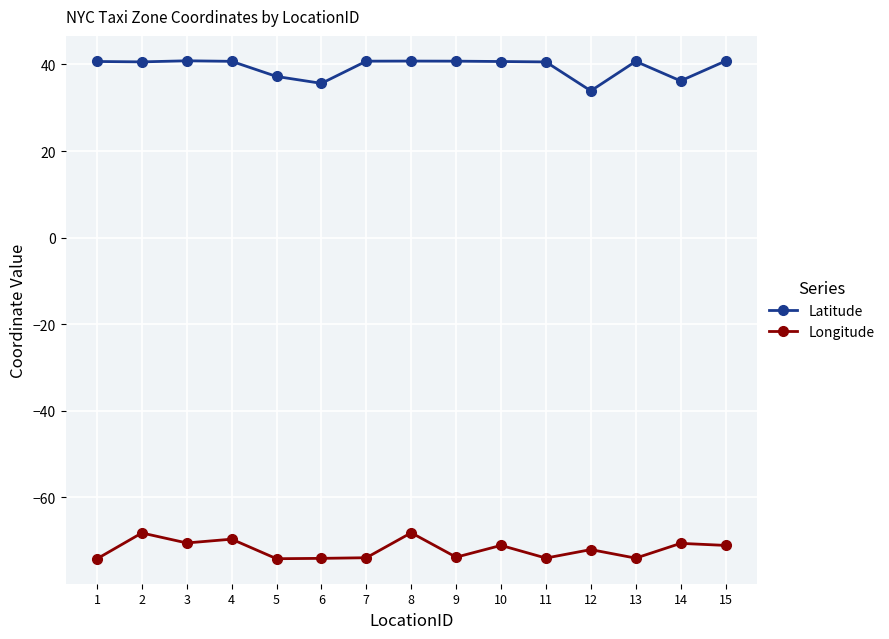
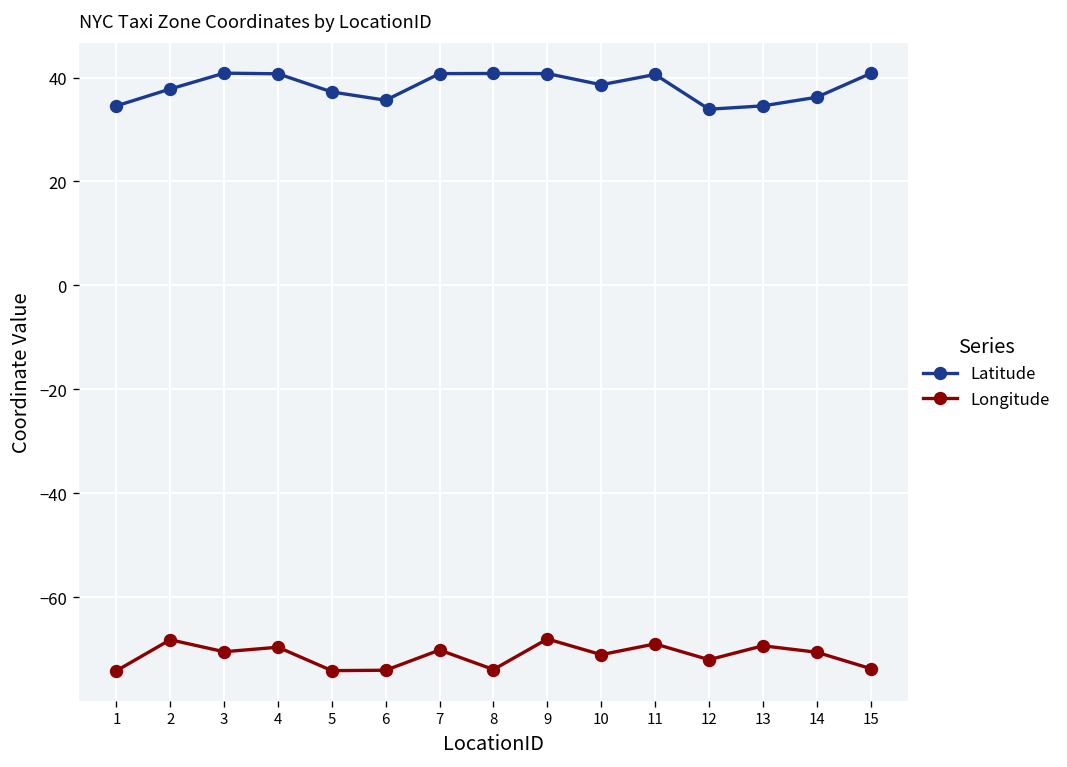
  {
    "Latitude": {
-     "1": 41,
-     "2": 41,
+     "1": 35,
+     "2": 38,
      "3": 41,
      "4": 41,
      "5": 37,
      "6": 36,
      "7": 41,
      "8": 41,
      "9": 41,
-     "10": 41,
+     "10": 39,
      "11": 41,
      "12": 34,
-     "13": 41,
+     "13": 35,
      "14": 36,
      "15": 41
    },
    "Longitude": {
      "1": -74,
      "2": -68,
      "3": -71,
      "4": -70,
      "5": -74,
      "6": -74,
-     "7": -74,
-     "8": -68,
-     "9": -74,
+     "7": -70,
+     "8": -74,
+     "9": -68,
      "10": -71,
-     "11": -74,
+     "11": -69,
      "12": -72,
-     "13": -74,
+     "13": -69,
      "14": -71,
-     "15": -71
+     "15": -74
    }
  }
